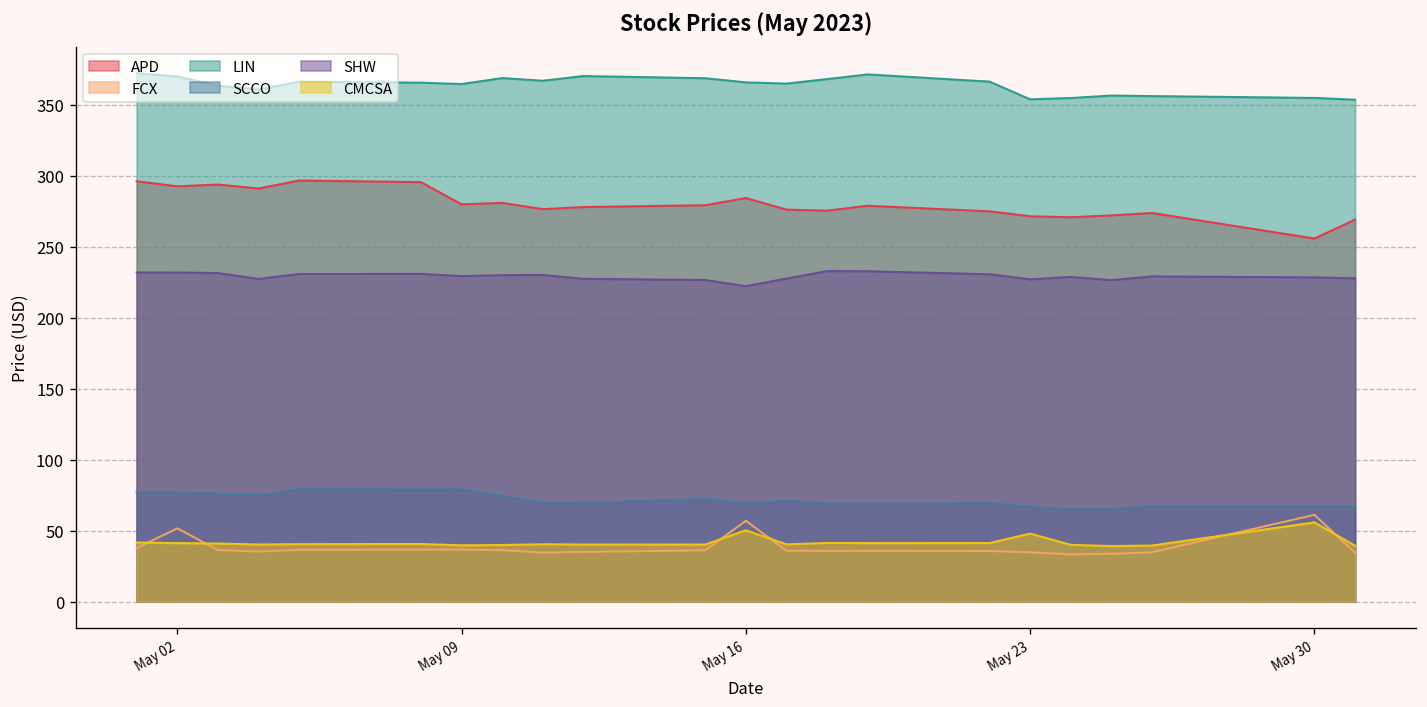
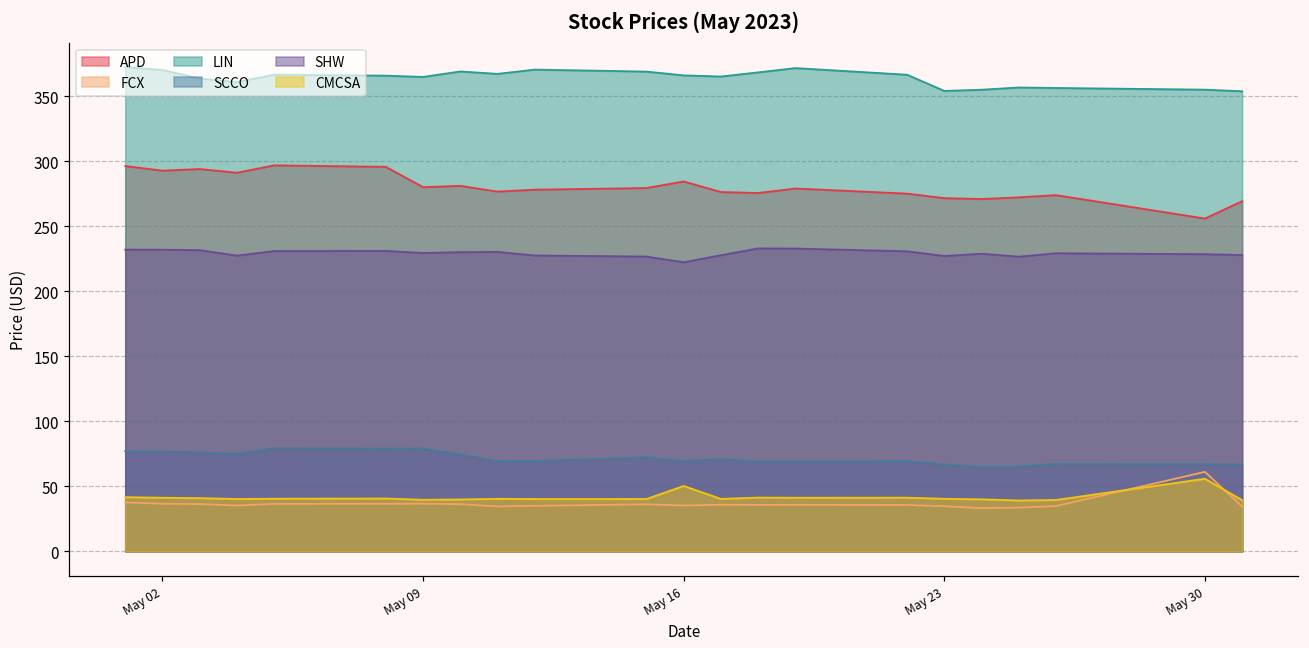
  {
    "APD": {
      "May 02": 293,
      "May 09": 280,
      "May 16": 284,
      "May 23": 272,
      "May 30": 256
    },
    "FCX": {
-     "May 02": 52,
+     "May 02": 37,
      "May 09": 37,
-     "May 16": 57,
+     "May 16": 35,
      "May 23": 35,
      "May 30": 61
    },
    "CMCSA": {
      "May 02": 41,
      "May 09": 40,
      "May 16": 50,
-     "May 23": 48,
+     "May 23": 40,
      "May 30": 56
    }
  }
